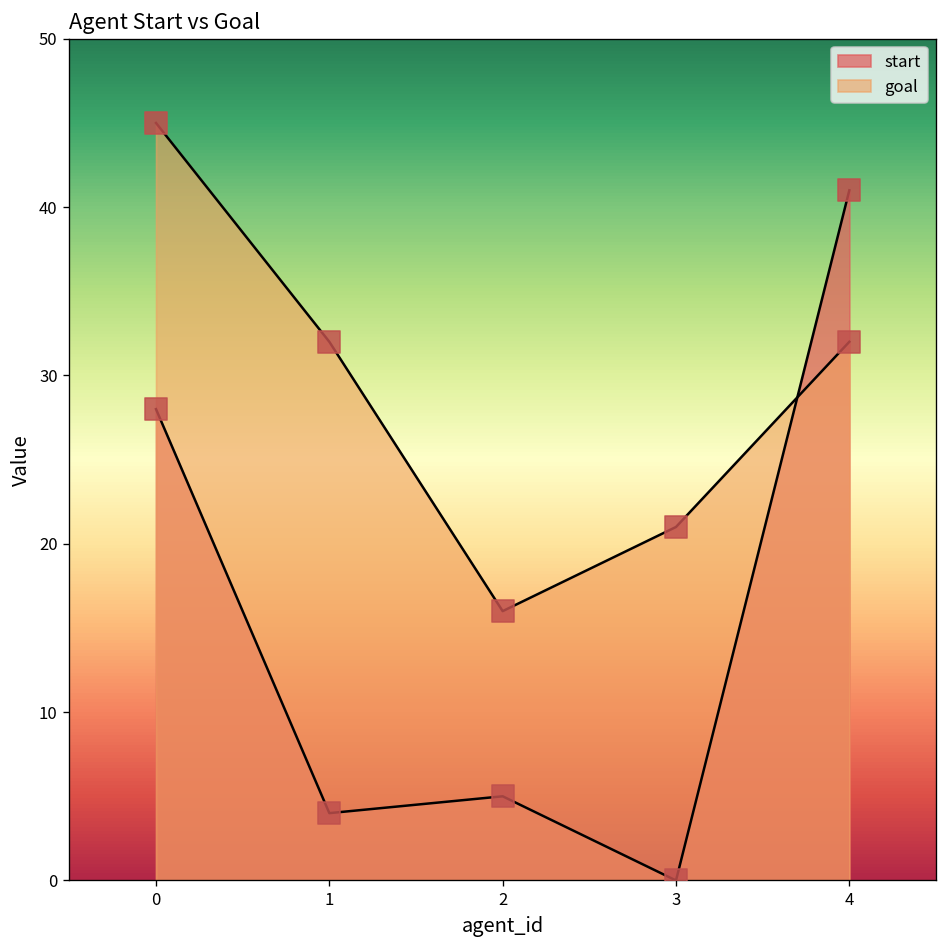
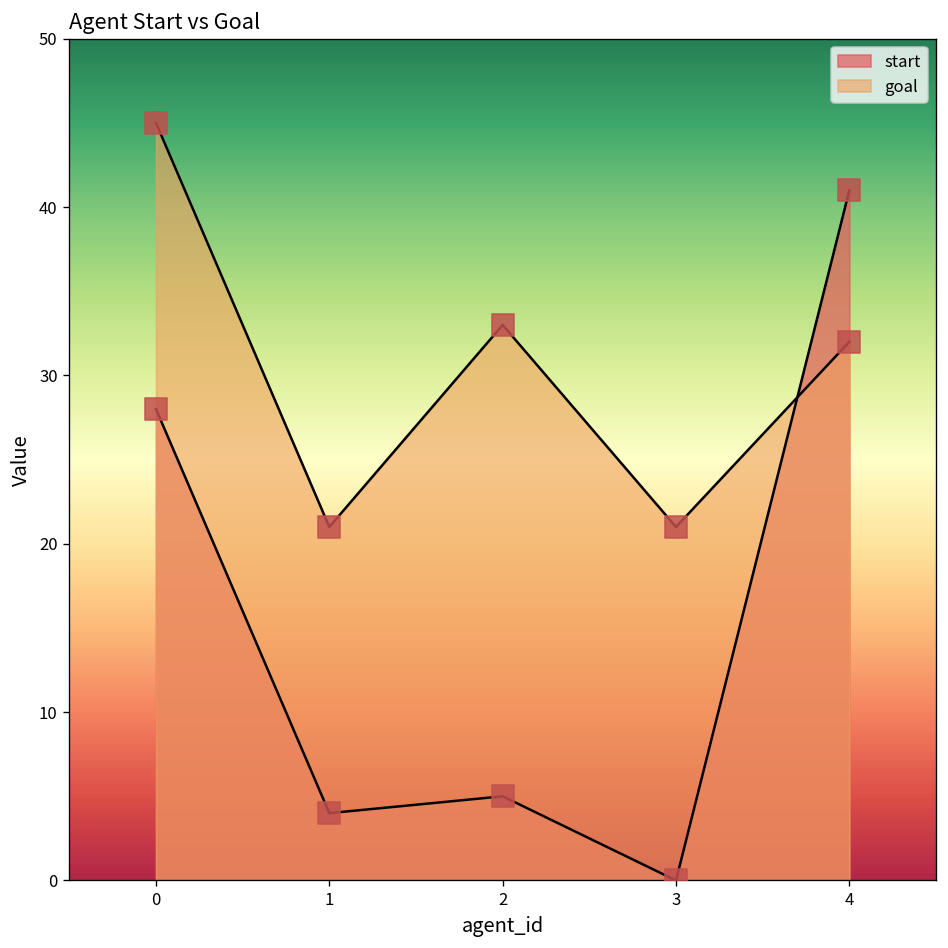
  {
    "goal": {
-     "1": 32,
-     "2": 16
+     "1": 21,
+     "2": 33
    }
  }
